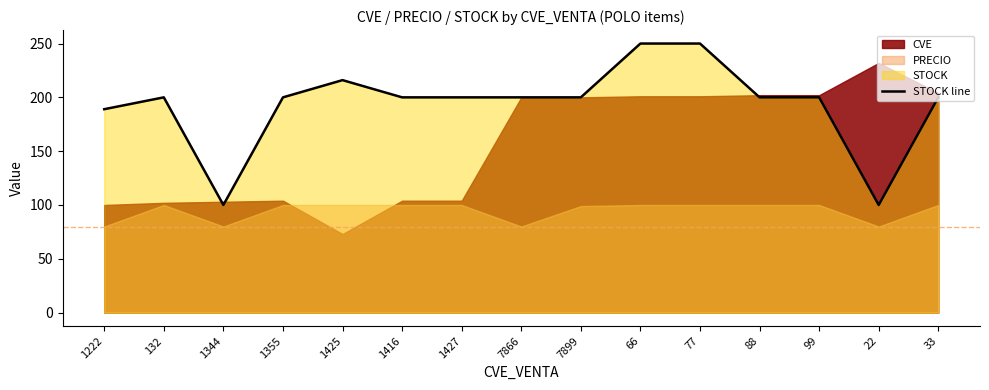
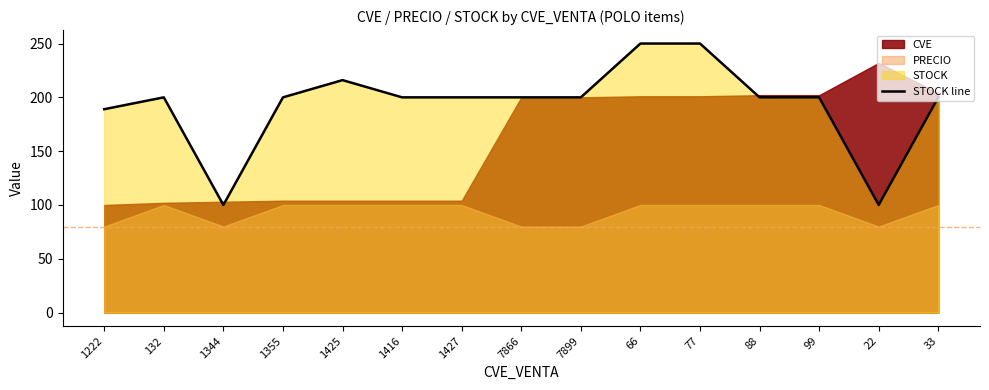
  {
    "CVE": {
      "1222": 100,
      "1344": 103,
      "1355": 104,
-     "1425": 73,
+     "1425": 104,
      "1416": 104,
      "1427": 104,
      "66": 201,
      "77": 201
    },
    "PRECIO": {
      "1222": 80,
      "1344": 80,
      "1355": 100,
      "1425": 100,
      "1416": 100,
      "1427": 100,
      "7866": 80,
-     "7899": 99,
+     "7899": 80,
      "66": 100,
      "77": 100,
      "88": 100,
      "99": 100,
      "22": 80,
      "33": 100
    },
    "STOCK": {
      "1222": 189,
      "132": 200,
      "1344": 100,
      "1355": 200,
      "1425": 216,
      "1416": 200,
      "1427": 200,
      "66": 250,
      "77": 250,
      "22": 100
    }
  }
